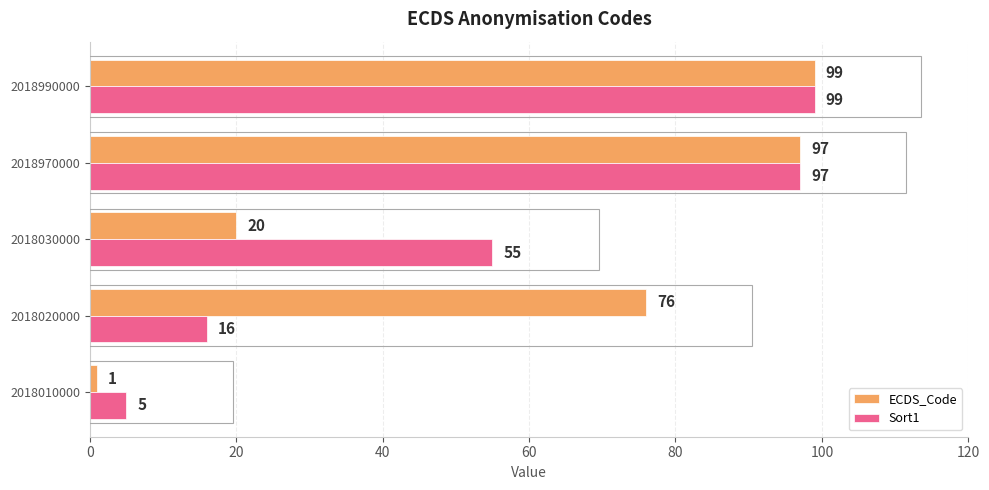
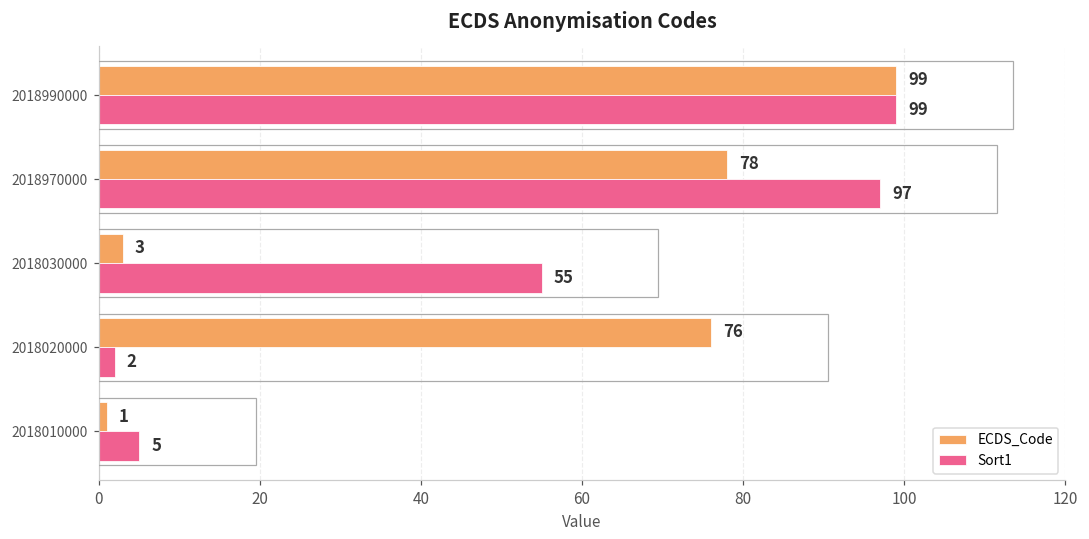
  {
    "ECDS_Code": {
      "2018990000": 99,
-     "2018970000": 97,
-     "2018030000": 20,
+     "2018970000": 78,
+     "2018030000": 3,
      "2018020000": 76,
      "2018010000": 1
    },
    "Sort1": {
      "2018990000": 99,
      "2018970000": 97,
      "2018030000": 55,
-     "2018020000": 16,
+     "2018020000": 2,
      "2018010000": 5
    }
  }
